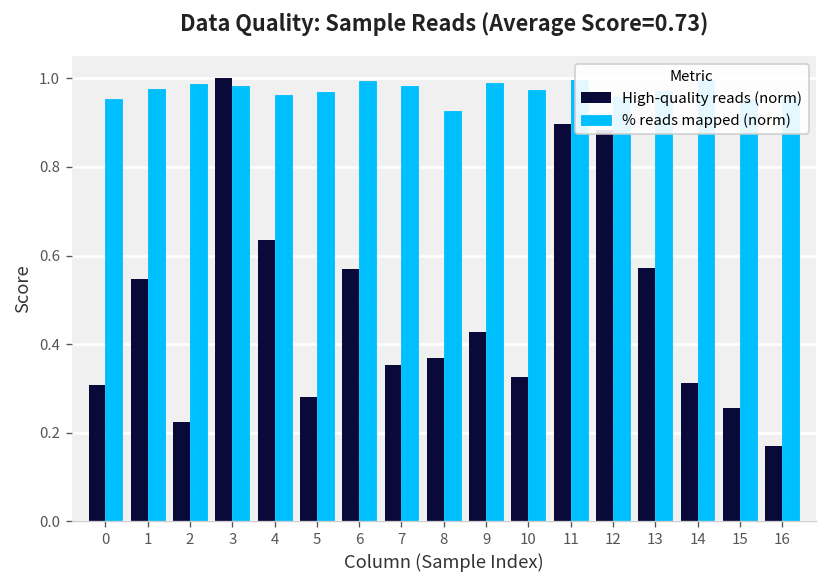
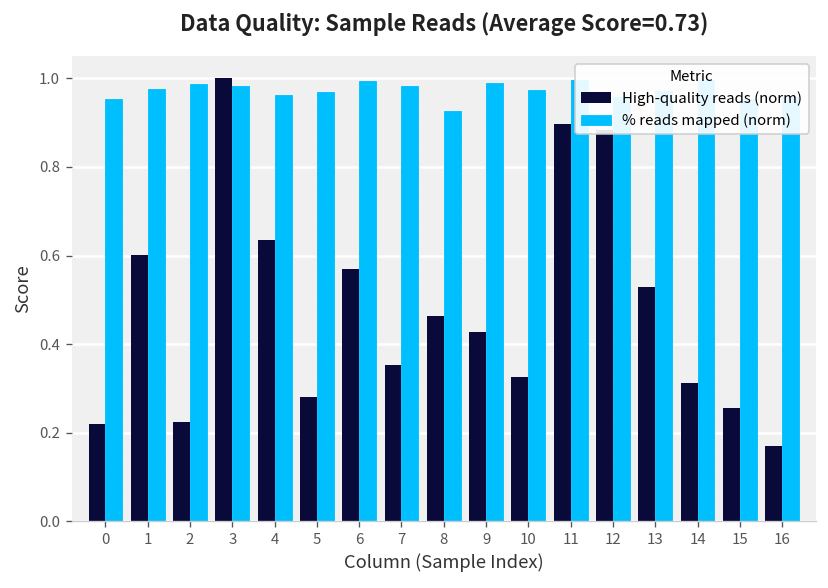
  {
    "High-quality reads (norm)": {
-     "0": 0.31,
-     "1": 0.55,
+     "0": 0.22,
+     "1": 0.60,
      "2": 0.22,
      "3": 1.00,
      "4": 0.64,
      "5": 0.28,
      "6": 0.57,
      "7": 0.35,
-     "8": 0.37,
+     "8": 0.46,
      "9": 0.43,
      "10": 0.33,
      "11": 0.90,
-     "13": 0.57,
+     "13": 0.53,
      "14": 0.31,
      "15": 0.26,
      "16": 0.17
    },
    "% reads mapped (norm)": {
      "0": 0.95,
      "1": 0.98,
      "2": 0.99,
      "3": 0.98,
      "4": 0.96,
      "5": 0.97,
      "6": 0.99,
      "7": 0.98,
      "8": 0.93,
      "9": 0.99,
      "10": 0.97
    }
  }
